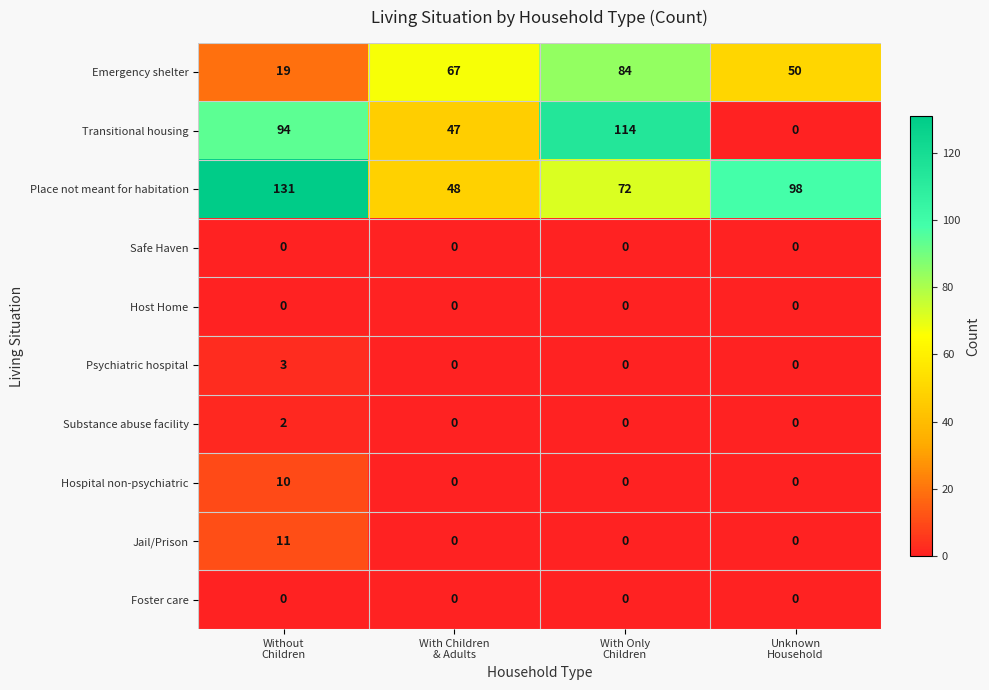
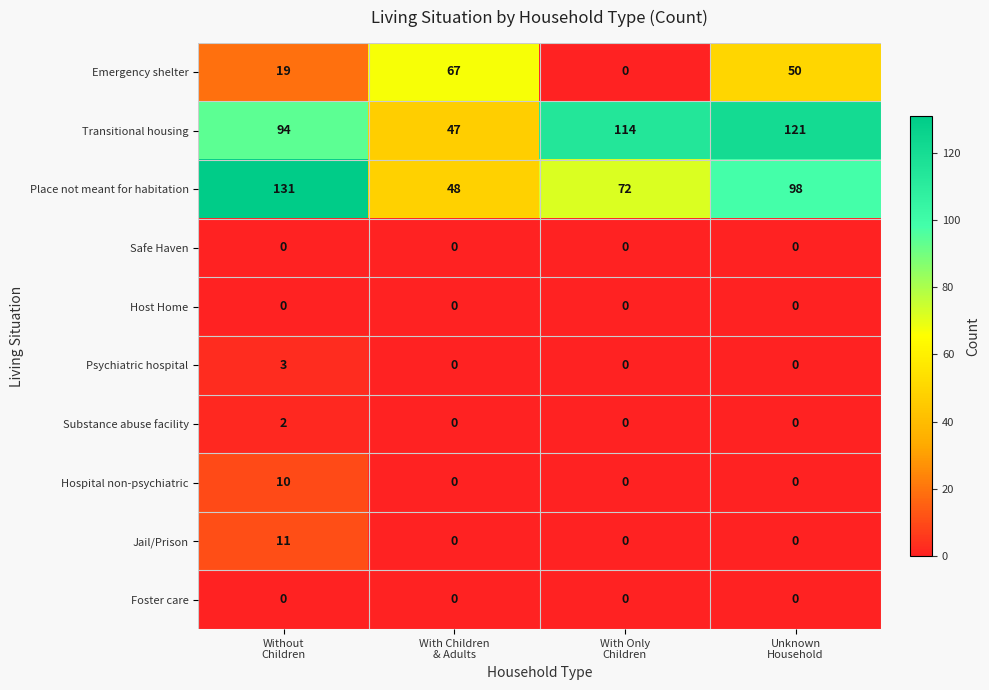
  {
    "Emergency shelter": {
      "Without Children": 19,
      "With Children & Adults": 67,
-     "With Only Children": 84,
+     "With Only Children": 0,
      "Unknown Household": 50
    },
    "Transitional housing": {
      "Without Children": 94,
      "With Children & Adults": 47,
      "With Only Children": 114,
-     "Unknown Household": 0
+     "Unknown Household": 121
    },
    "Place not meant for habitation": {
      "Without Children": 131,
      "With Children & Adults": 48,
      "With Only Children": 72,
      "Unknown Household": 98
    },
    "Safe Haven": {
      "Without Children": 0,
      "With Children & Adults": 0,
      "With Only Children": 0,
      "Unknown Household": 0
    },
    "Host Home": {
      "Without Children": 0,
      "With Children & Adults": 0,
      "With Only Children": 0,
      "Unknown Household": 0
    },
    "Psychiatric hospital": {
      "Without Children": 3,
      "With Children & Adults": 0,
      "With Only Children": 0,
      "Unknown Household": 0
    },
    "Substance abuse facility": {
      "Without Children": 2,
      "With Children & Adults": 0,
      "With Only Children": 0,
      "Unknown Household": 0
    },
    "Hospital non-psychiatric": {
      "Without Children": 10,
      "With Children & Adults": 0,
      "With Only Children": 0,
      "Unknown Household": 0
    },
    "Jail/Prison": {
      "Without Children": 11,
      "With Children & Adults": 0,
      "With Only Children": 0,
      "Unknown Household": 0
    },
    "Foster care": {
      "Without Children": 0,
      "With Children & Adults": 0,
      "With Only Children": 0,
      "Unknown Household": 0
    }
  }
